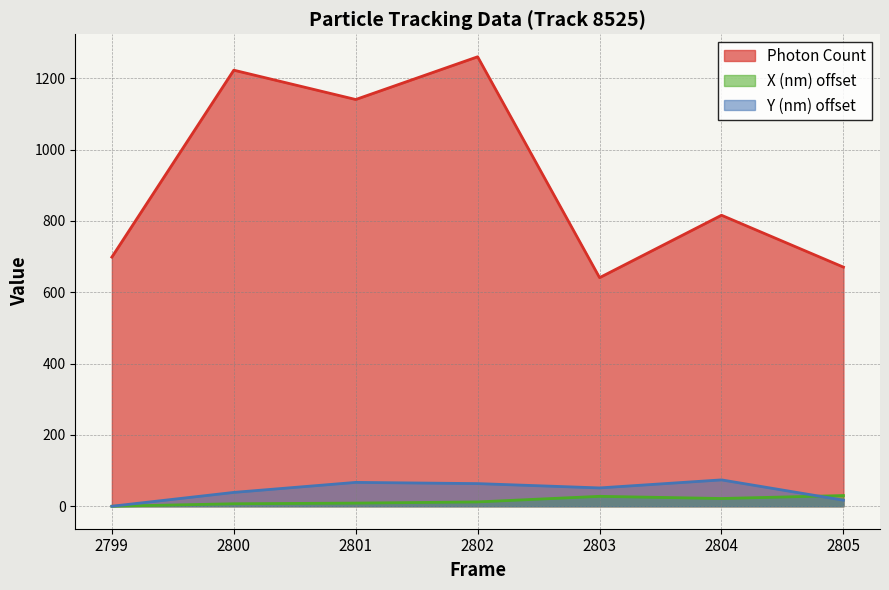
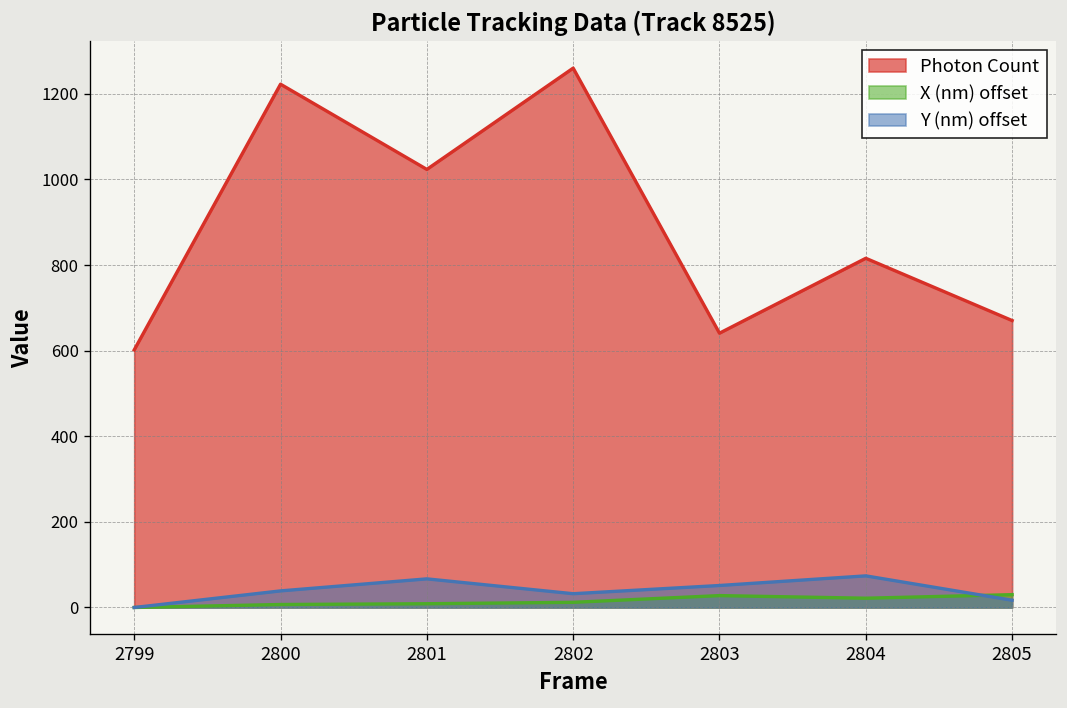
  {
    "Photon Count": {
-     "2799": 700,
+     "2799": 600,
      "2800": 1220,
-     "2801": 1140,
+     "2801": 1020,
      "2802": 1260,
      "2803": 640,
      "2804": 820,
      "2805": 670
    },
    "X (nm) offset": {
      "2800": 10,
      "2801": 10,
      "2802": 10,
      "2803": 30,
      "2804": 20,
      "2805": 30
    },
    "Y (nm) offset": {
      "2800": 40,
      "2801": 70,
-     "2802": 60,
+     "2802": 30,
      "2803": 50,
      "2804": 70,
      "2805": 20
    }
  }
